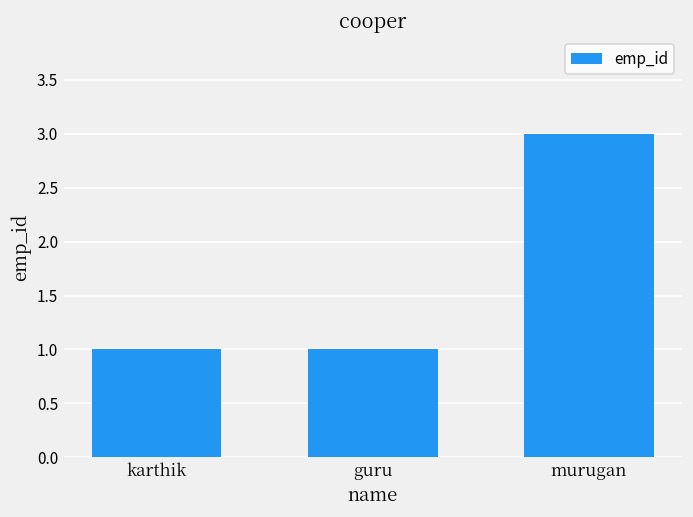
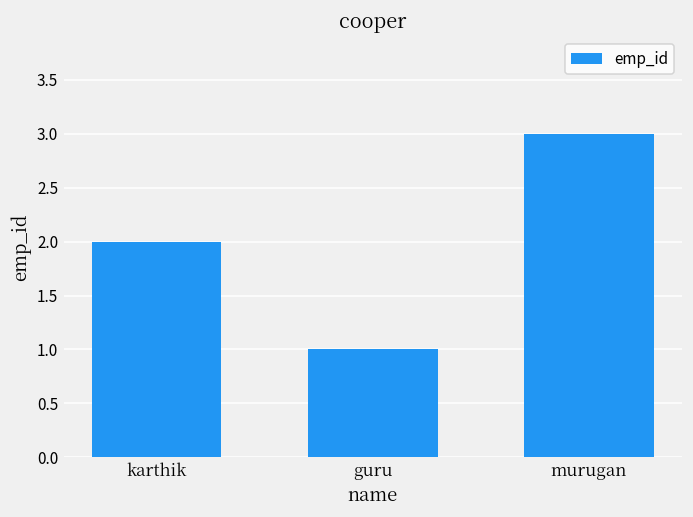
  {
-   "karthik": 1,
+   "karthik": 2,
    "guru": 1,
    "murugan": 3
  }
